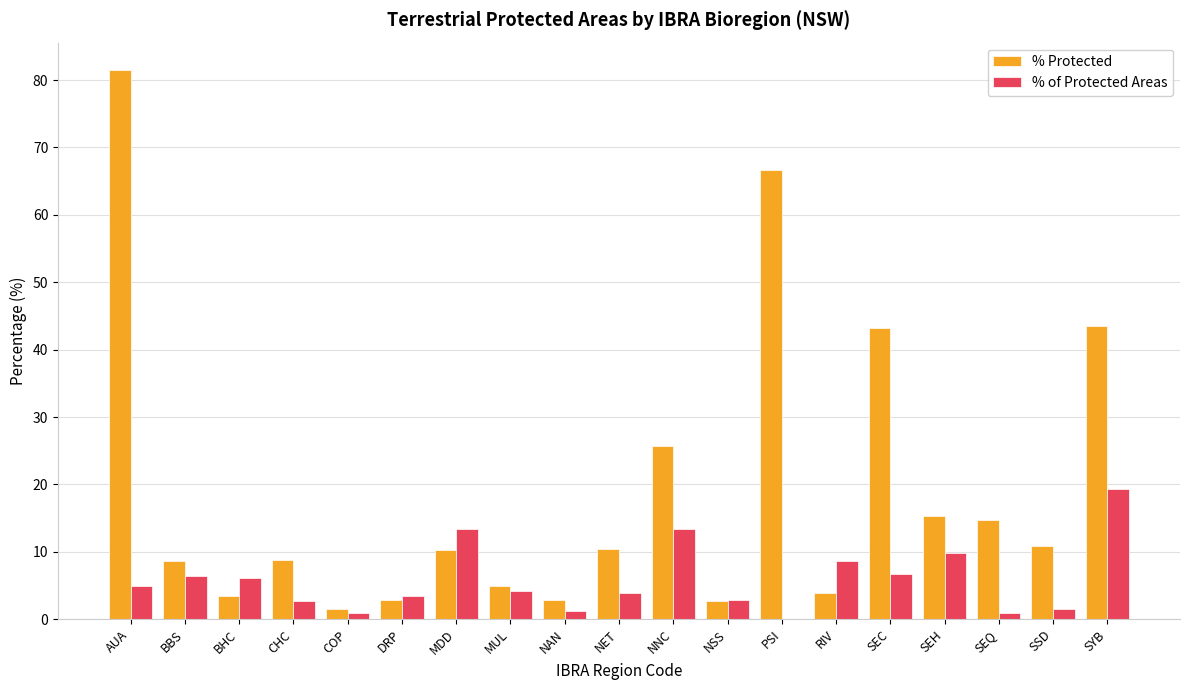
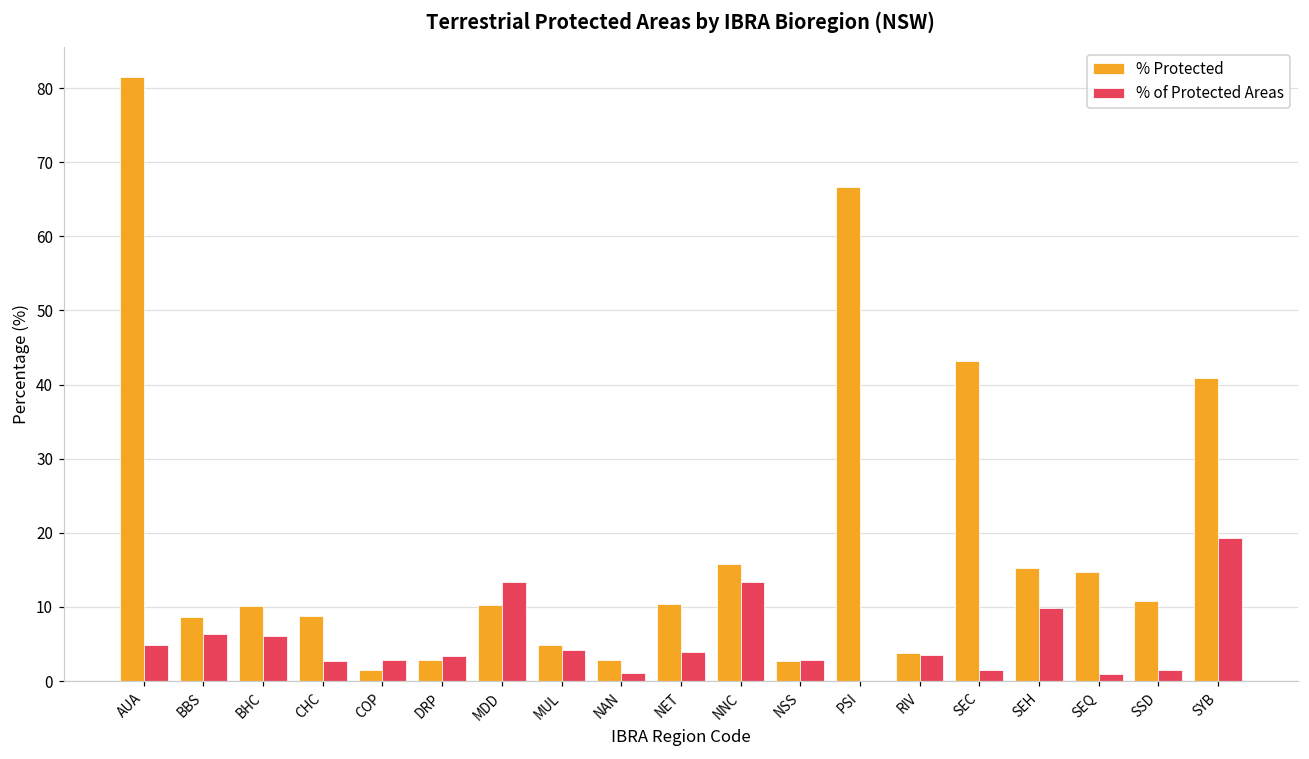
  {
    "% Protected": {
      "AUA": 81,
      "BBS": 9,
-     "BHC": 3,
+     "BHC": 10,
      "CHC": 9,
      "COP": 2,
      "DRP": 3,
      "MDD": 10,
      "MUL": 5,
      "NAN": 3,
      "NET": 10,
-     "NNC": 26,
+     "NNC": 16,
      "NSS": 3,
      "PSI": 67,
      "RIV": 4,
      "SEC": 43,
      "SEH": 15,
      "SEQ": 15,
      "SSD": 11,
-     "SYB": 44
+     "SYB": 41
    },
    "% of Protected Areas": {
      "AUA": 5,
      "BBS": 6,
      "BHC": 6,
      "CHC": 3,
-     "COP": 1,
+     "COP": 3,
      "DRP": 3,
      "MDD": 13,
      "MUL": 4,
      "NAN": 1,
      "NET": 4,
      "NNC": 13,
      "NSS": 3,
-     "RIV": 9,
-     "SEC": 7,
+     "RIV": 4,
+     "SEC": 1,
      "SEH": 10,
      "SEQ": 1,
      "SSD": 2,
      "SYB": 19
    }
  }
